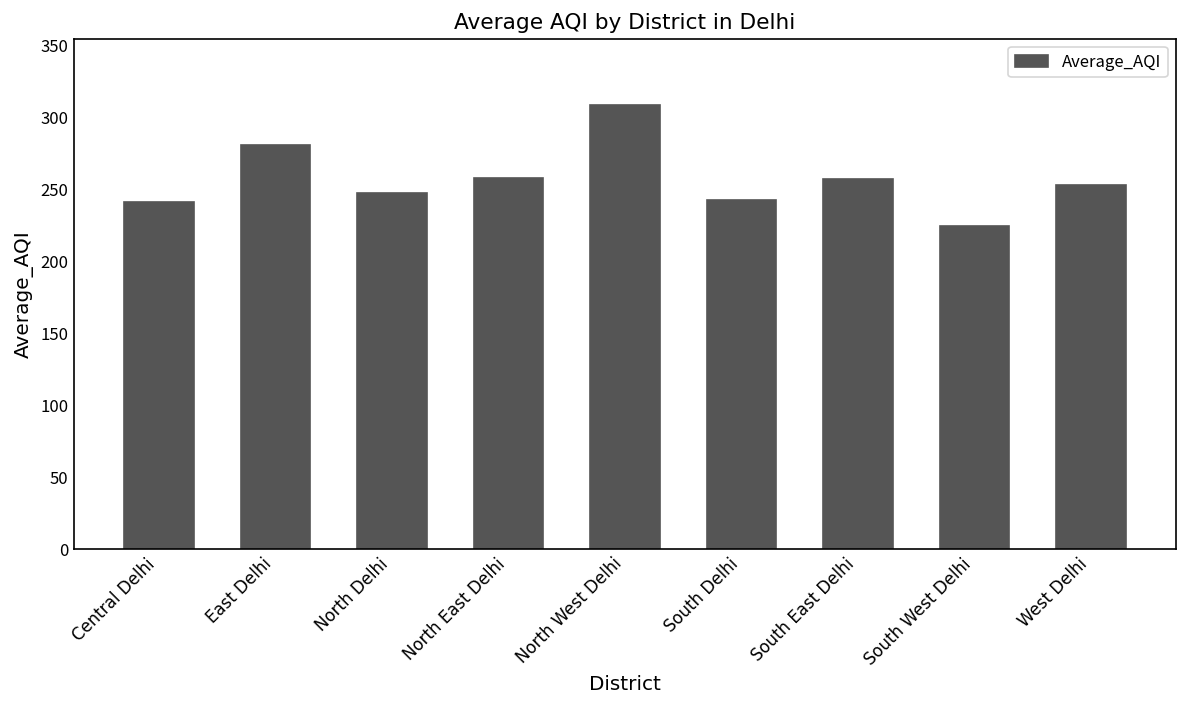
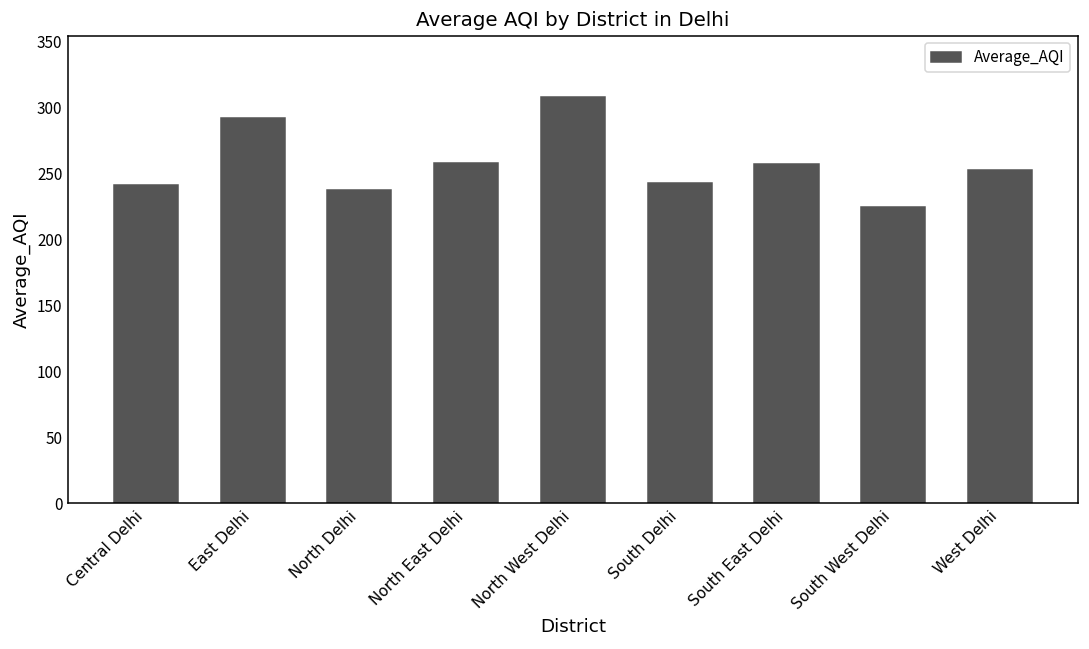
  {
    "Central Delhi": 241,
-   "East Delhi": 281,
-   "North Delhi": 248,
+   "East Delhi": 292,
+   "North Delhi": 238,
    "North East Delhi": 258,
    "North West Delhi": 309,
    "South Delhi": 243,
    "South East Delhi": 257,
    "South West Delhi": 225,
    "West Delhi": 253
  }
